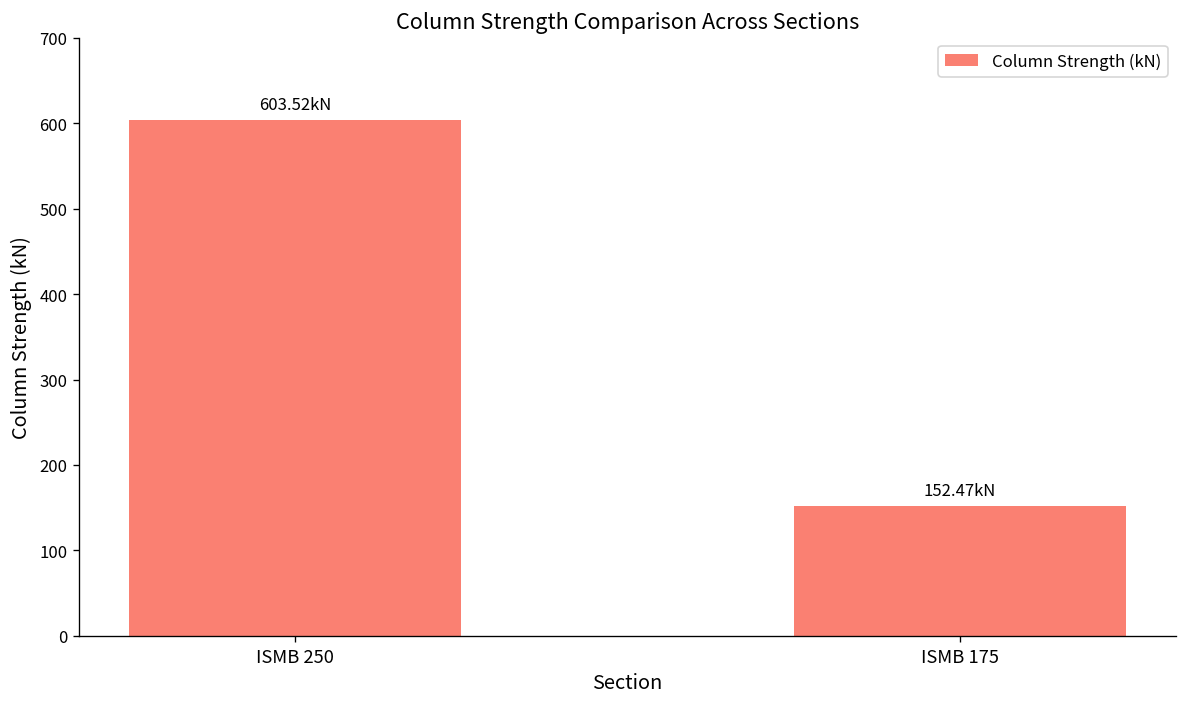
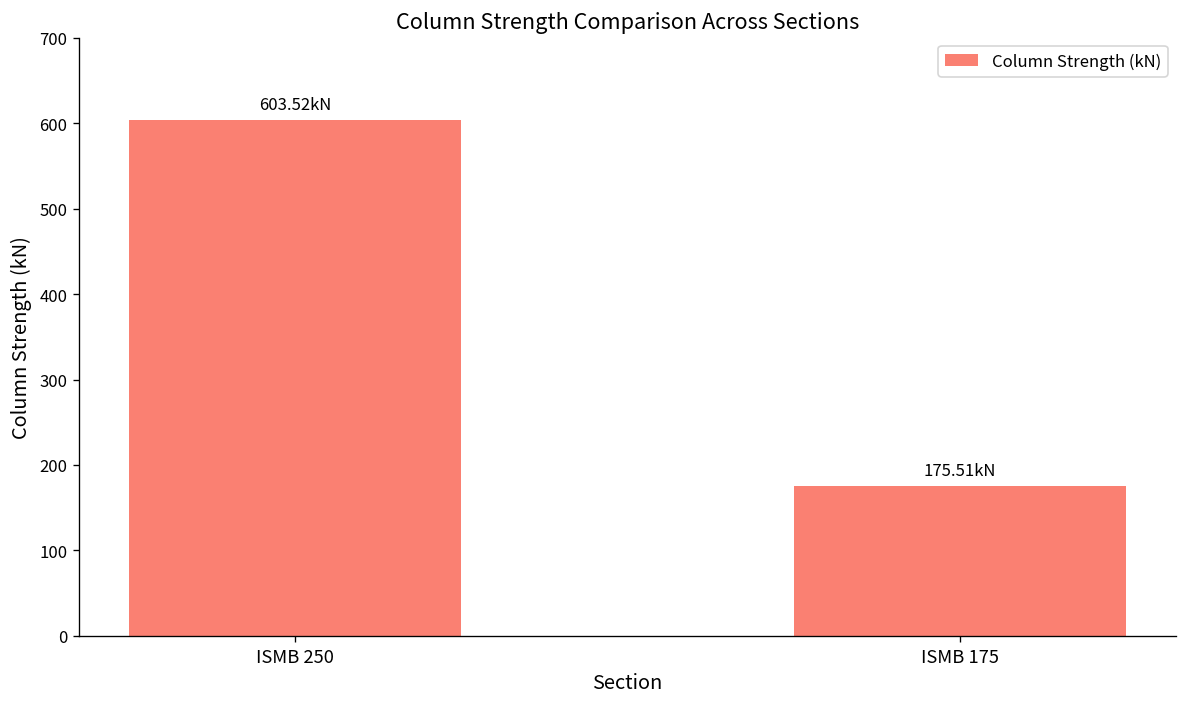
  {
    "ISMB 250": 603.52,
-   "ISMB 175": 152.47
+   "ISMB 175": 175.51
  }
